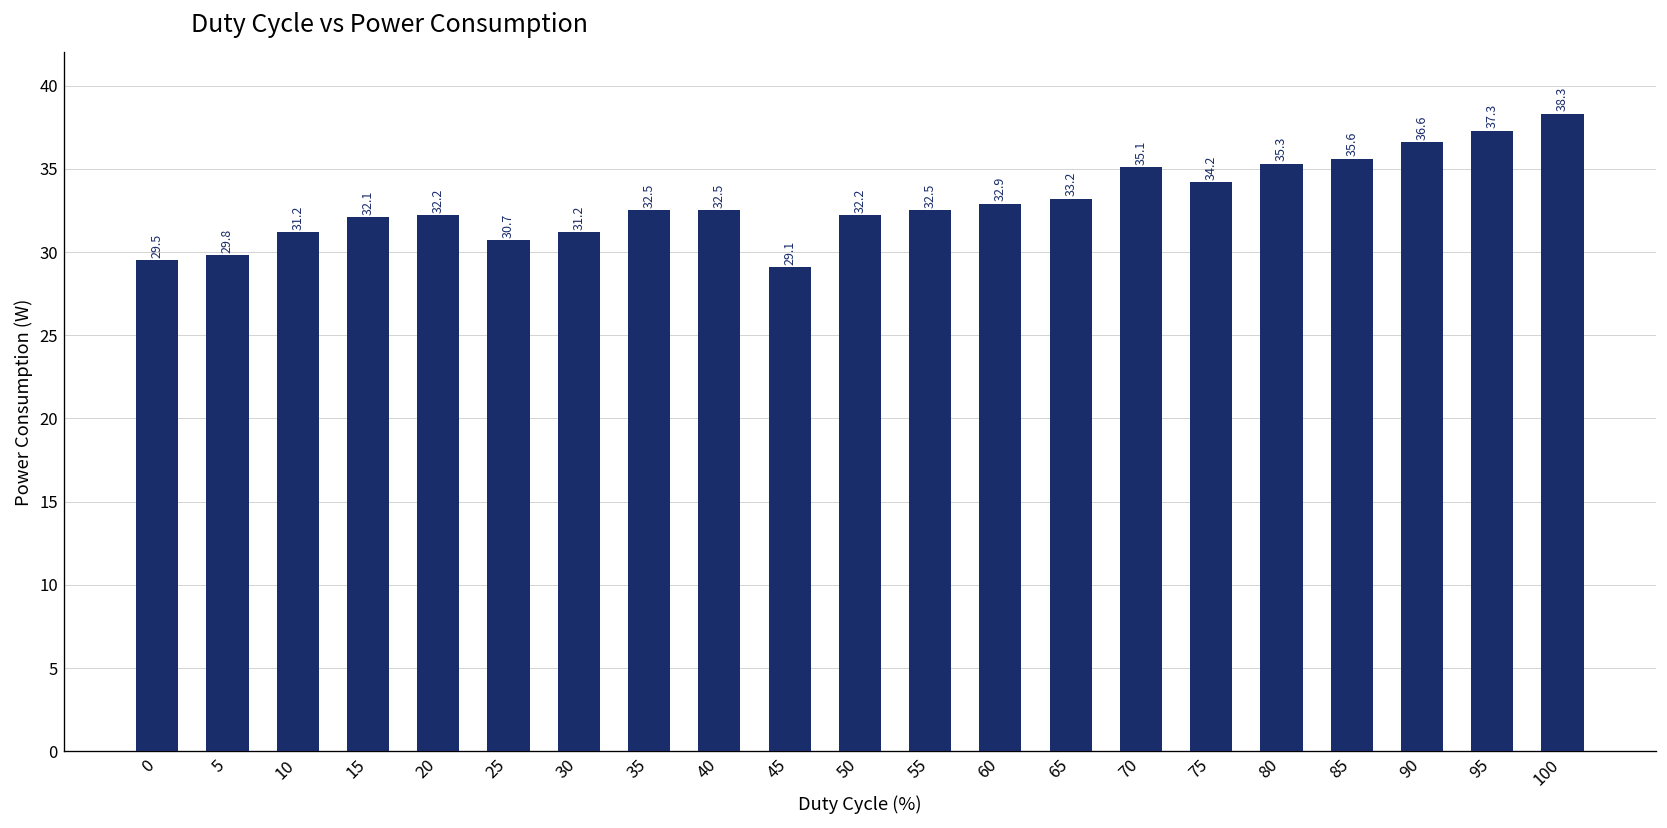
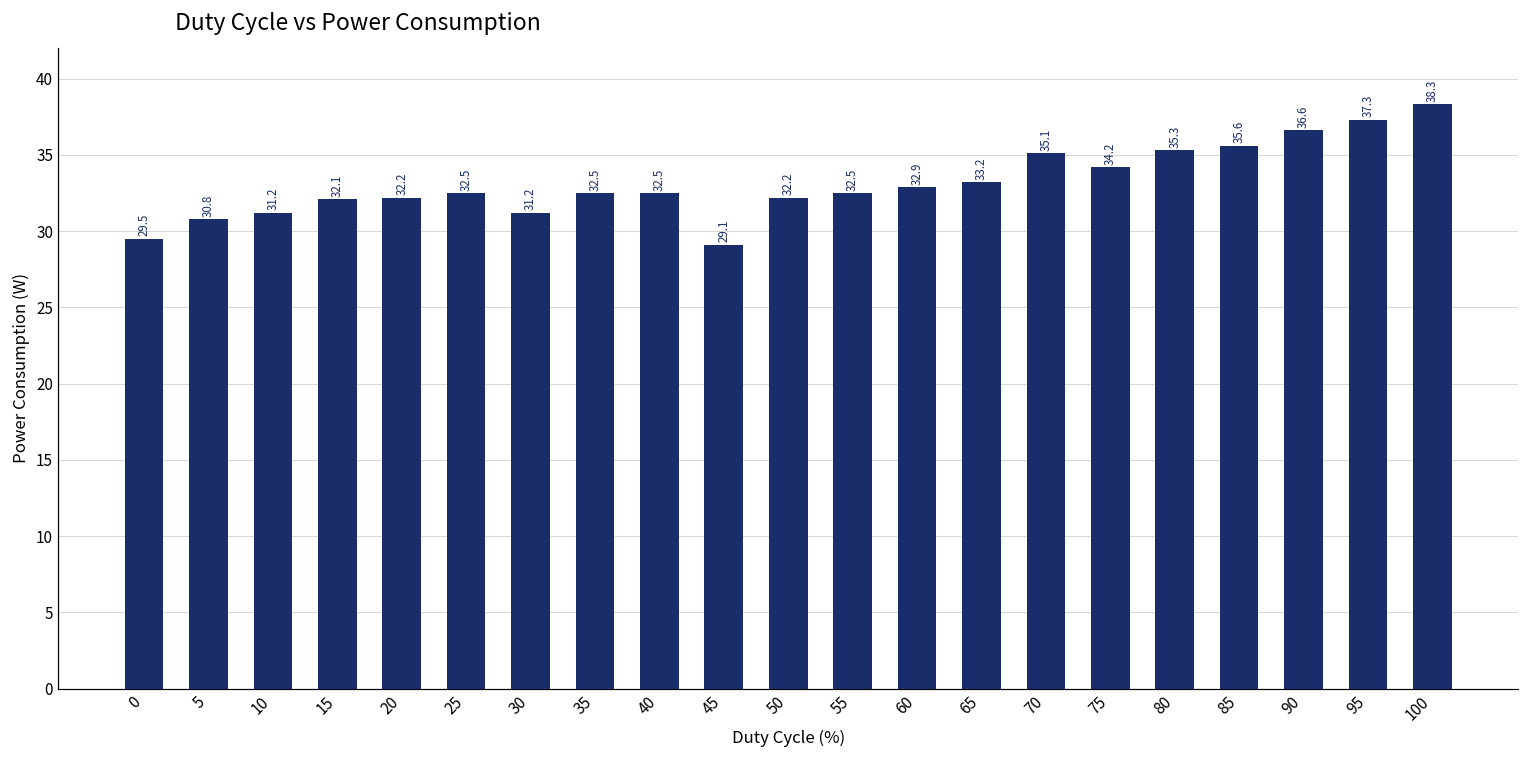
  {
    "0": 29.5,
-   "5": 29.8,
+   "5": 30.8,
    "10": 31.2,
    "15": 32.1,
    "20": 32.2,
-   "25": 30.7,
+   "25": 32.5,
    "30": 31.2,
    "35": 32.5,
    "40": 32.5,
    "45": 29.1,
    "50": 32.2,
    "55": 32.5,
    "60": 32.9,
    "65": 33.2,
    "70": 35.1,
    "75": 34.2,
    "80": 35.3,
    "85": 35.6,
    "90": 36.6,
    "95": 37.3,
    "100": 38.3
  }
